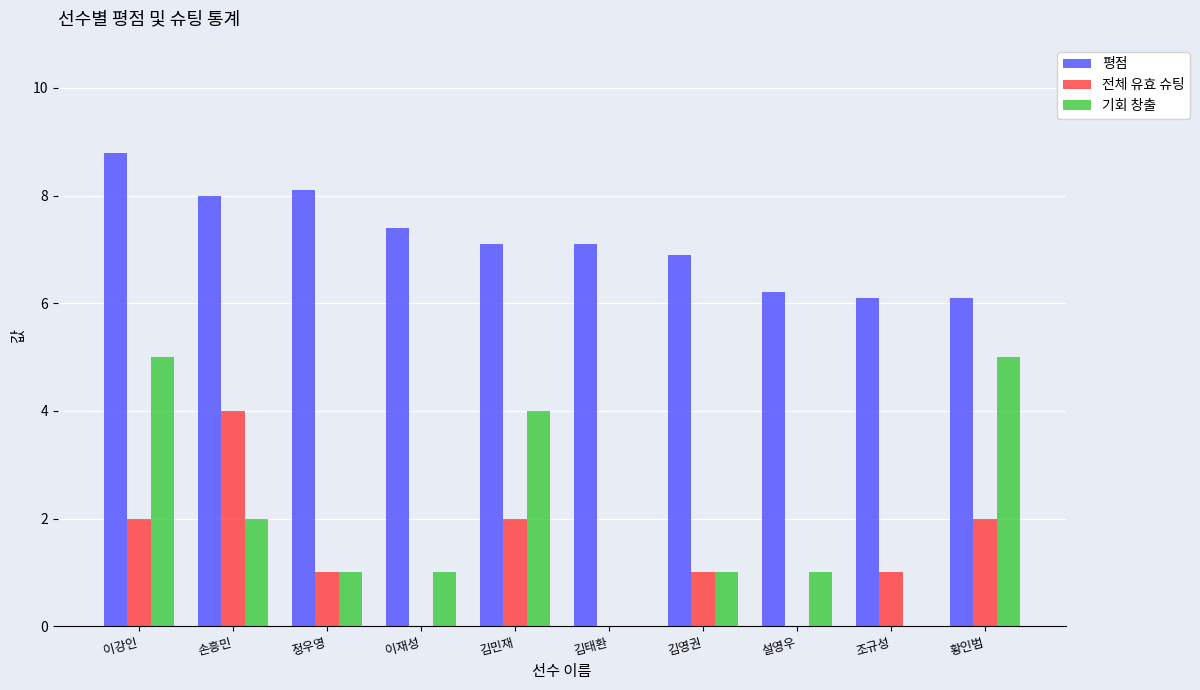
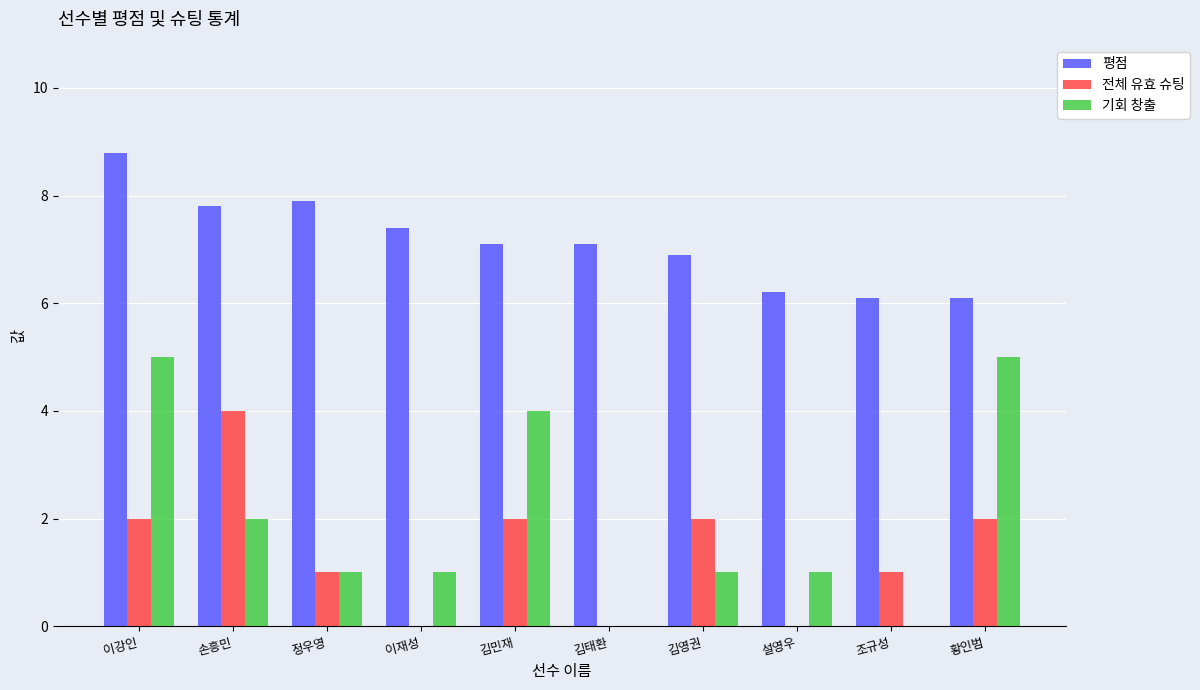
  {
    "평점": {
      "이강인": 8.8,
-     "손흥민": 8.0,
-     "정우영": 8.1,
+     "손흥민": 7.8,
+     "정우영": 7.9,
      "이재성": 7.4,
      "김민재": 7.1,
      "김태환": 7.1,
      "김영권": 6.9,
      "설영우": 6.2,
      "조규성": 6.1,
      "황인범": 6.1
    },
    "전체 유효 슈팅": {
      "이강인": 2,
      "손흥민": 4,
      "정우영": 1,
      "이재성": 0,
      "김민재": 2,
      "김태환": 0,
-     "김영권": 1,
+     "김영권": 2,
      "설영우": 0,
      "조규성": 1,
      "황인범": 2
    },
    "기회 창출": {
      "이강인": 5.0,
      "손흥민": 2.0,
      "정우영": 1.0,
      "이재성": 1.0,
      "김민재": 4.0,
      "김태환": 0.0,
      "김영권": 1.0,
      "설영우": 1.0,
      "조규성": 0.0,
      "황인범": 5.0
    }
  }
